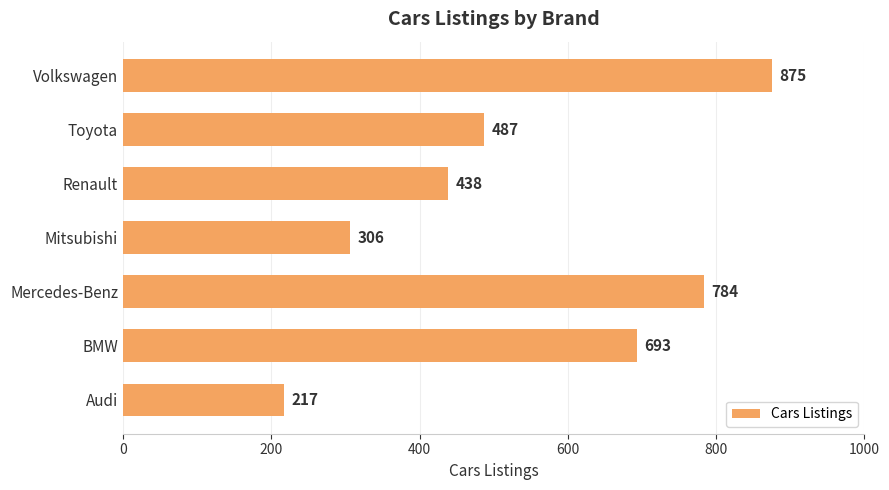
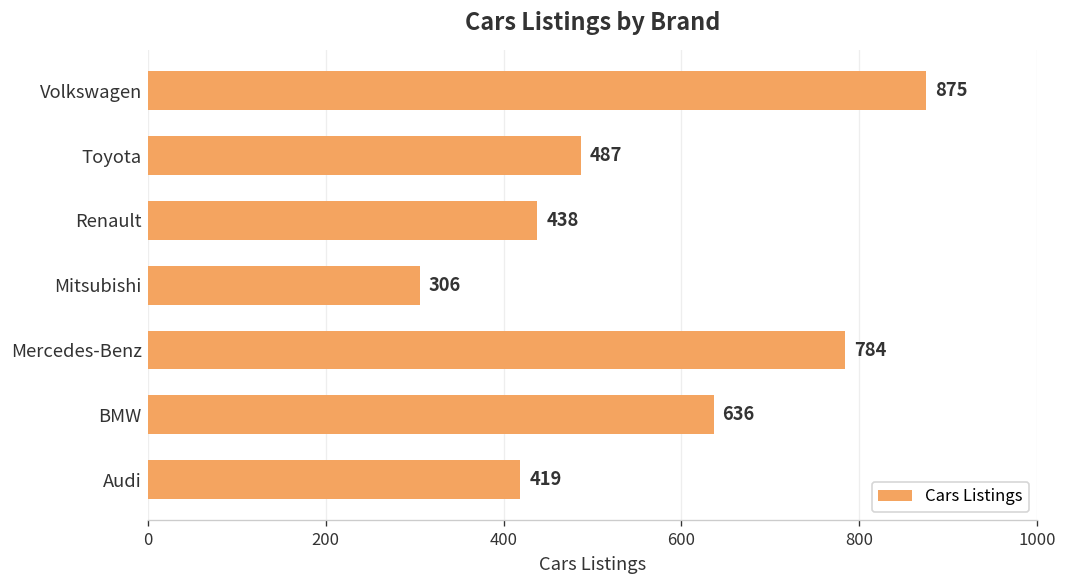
  {
    "Volkswagen": 875,
    "Toyota": 487,
    "Renault": 438,
    "Mitsubishi": 306,
    "Mercedes-Benz": 784,
-   "BMW": 693,
-   "Audi": 217
+   "BMW": 636,
+   "Audi": 419
  }
